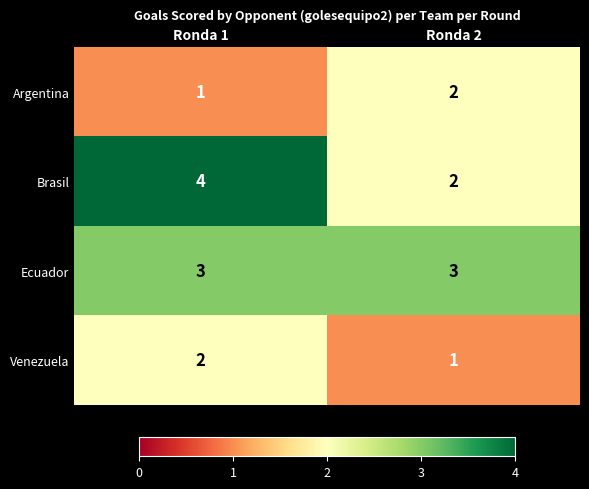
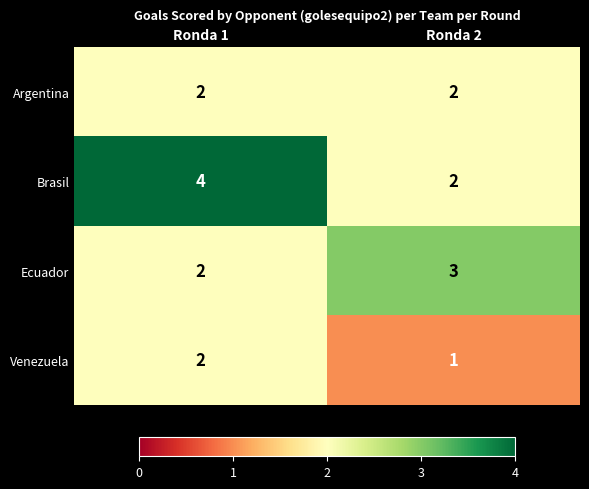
  {
    "Argentina": {
-     "Ronda 1": 1,
+     "Ronda 1": 2,
      "Ronda 2": 2
    },
    "Brasil": {
      "Ronda 1": 4,
      "Ronda 2": 2
    },
    "Ecuador": {
-     "Ronda 1": 3,
+     "Ronda 1": 2,
      "Ronda 2": 3
    },
    "Venezuela": {
      "Ronda 1": 2,
      "Ronda 2": 1
    }
  }
